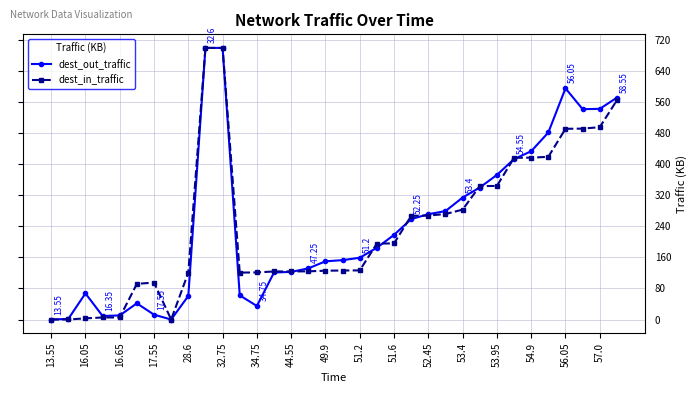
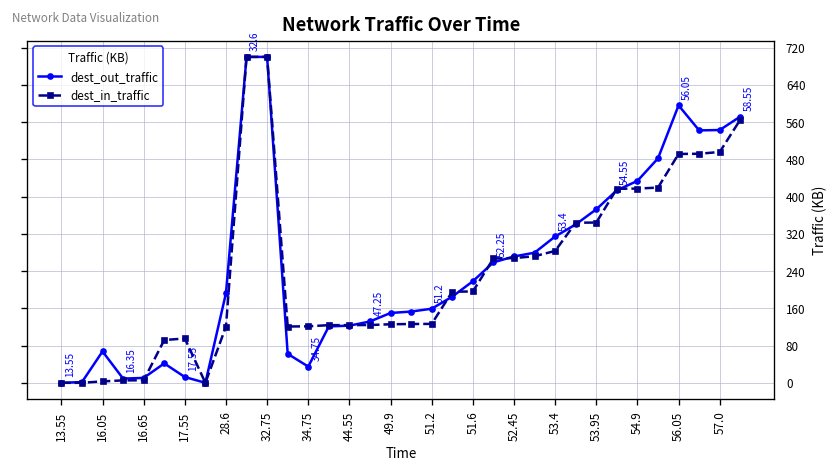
  {
    "dest_out_traffic": {
      "16.05": 70,
-     "28.6": 60,
+     "28.6": 190,
      "51.6": 220,
      "53.95": 370,
      "54.9": 430,
      "57.0": 540
    },
    "dest_in_traffic": {
      "16.05": 0,
      "17.55": 100,
      "28.6": 120,
      "34.75": 120,
      "49.9": 130,
      "51.2": 130,
      "51.6": 200,
      "53.4": 280,
      "53.95": 340,
      "54.9": 420,
      "56.05": 490,
      "57.0": 500
    }
  }
